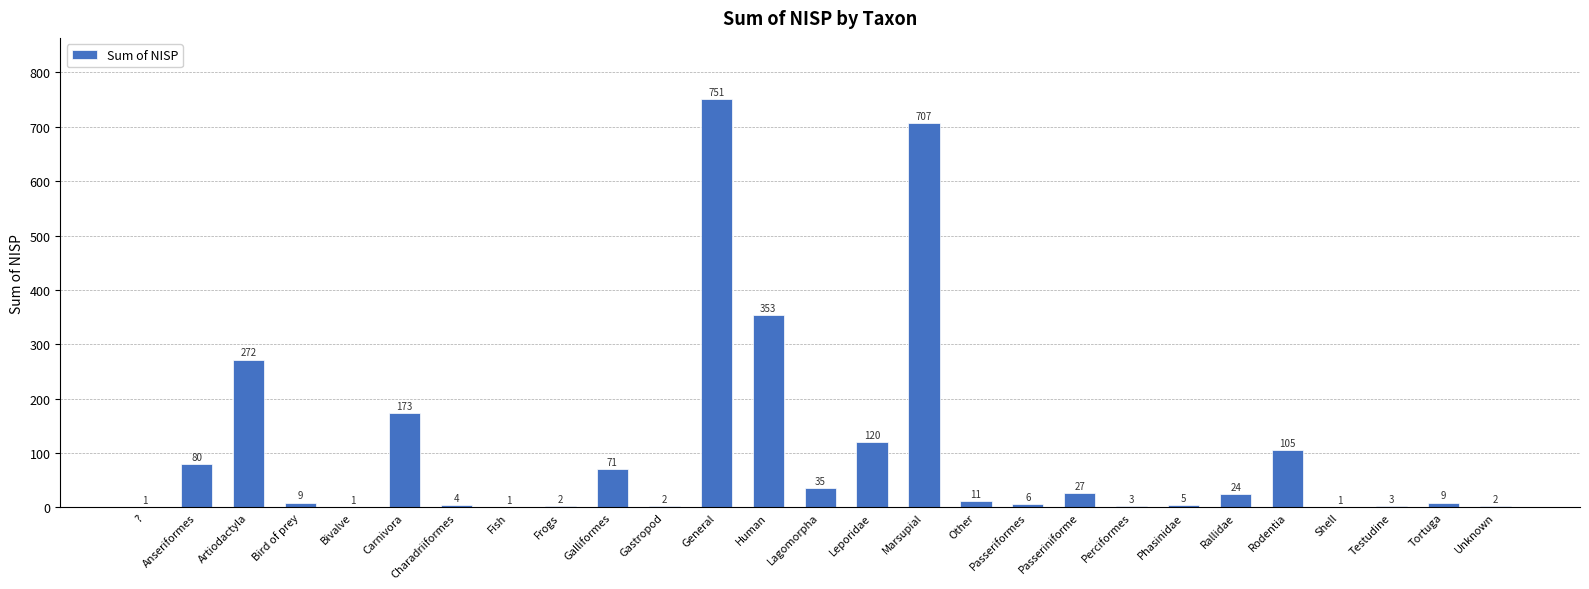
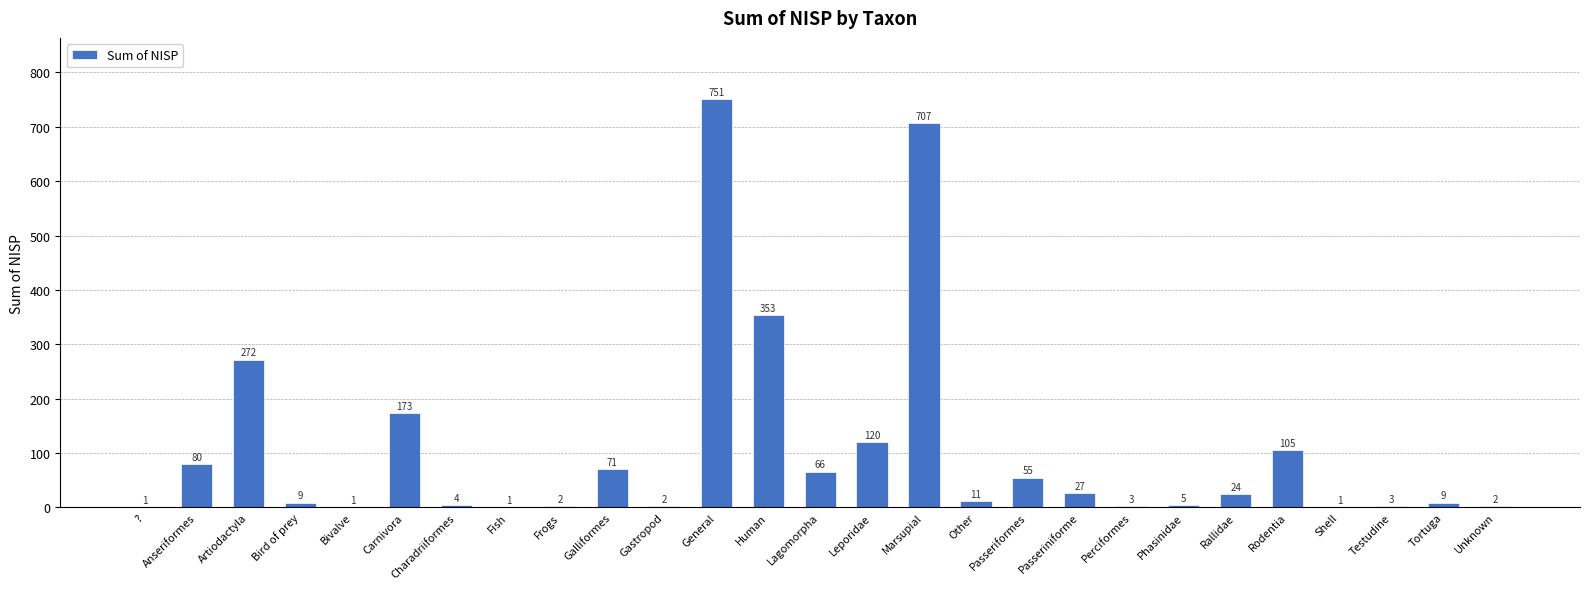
  {
    "?": 1,
    "Anseriformes": 80,
    "Artiodactyla": 272,
    "Bird of prey": 9,
    "Bivalve": 1,
    "Carnivora": 173,
    "Charadriiformes": 4,
    "Fish": 1,
    "Frogs": 2,
    "Galliformes": 71,
    "Gastropod": 2,
    "General": 751,
    "Human": 353,
-   "Lagomorpha": 35,
+   "Lagomorpha": 66,
    "Leporidae": 120,
    "Marsupial": 707,
    "Other": 11,
-   "Passeriformes": 6,
+   "Passeriformes": 55,
    "Passeriniforme": 27,
    "Perciformes": 3,
    "Phasinidae": 5,
    "Rallidae": 24,
    "Rodentia": 105,
    "Shell": 1,
    "Testudine": 3,
    "Tortuga": 9,
    "Unknown": 2
  }
